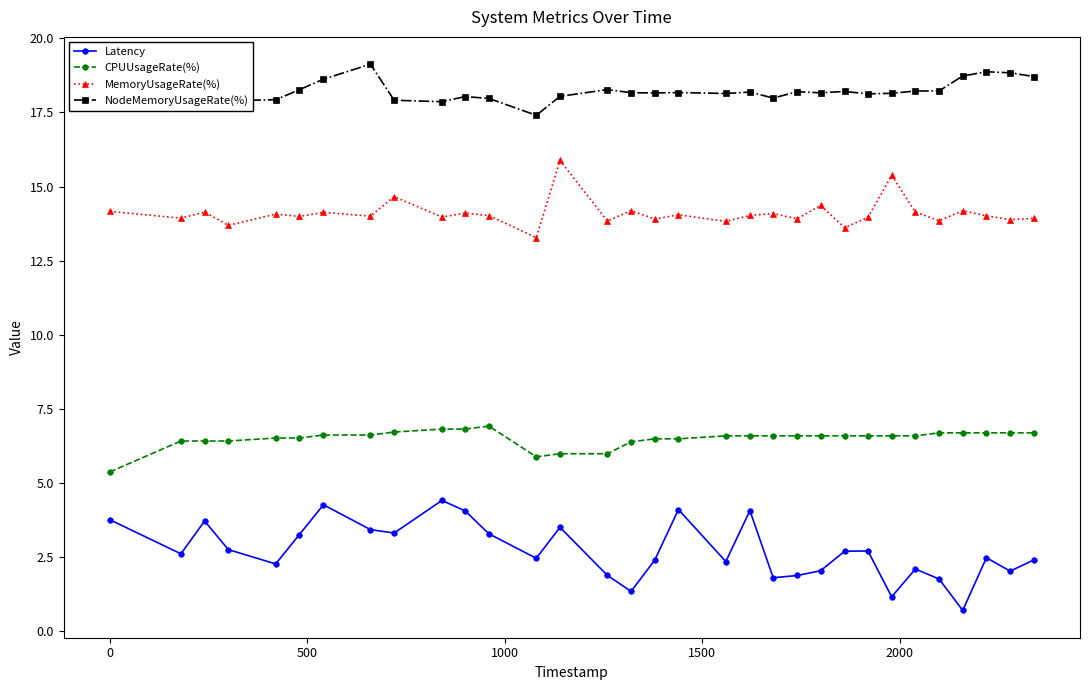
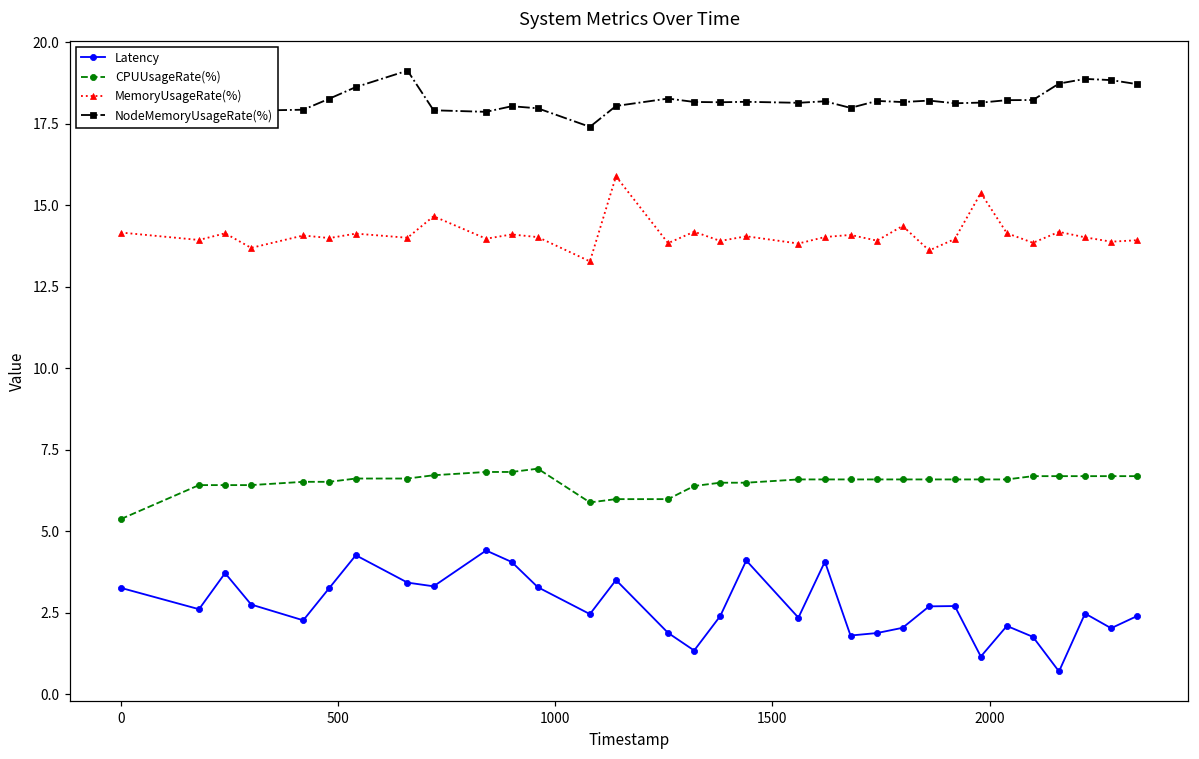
  {
    "Latency": {
-     "0": 3.8
+     "0": 3.3
    },
    "CPUUsageRate(%)": {
      "0": 5.4
    },
    "MemoryUsageRate(%)": {
      "0": 14.2
    }
  }
